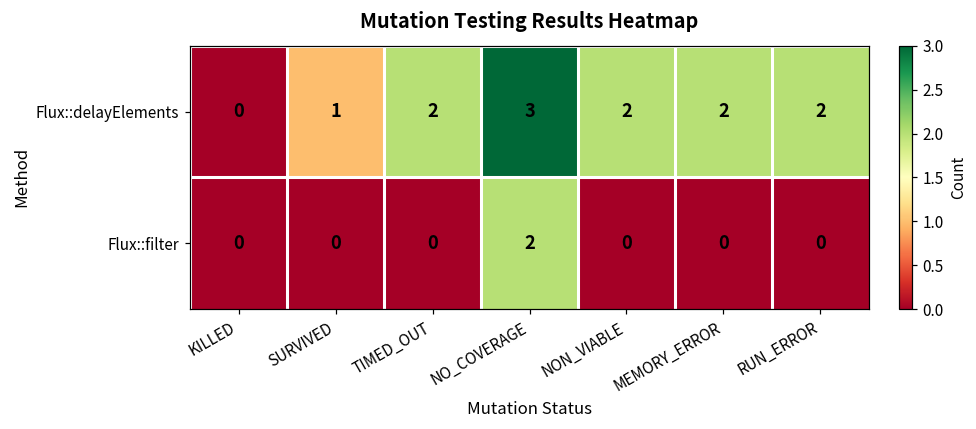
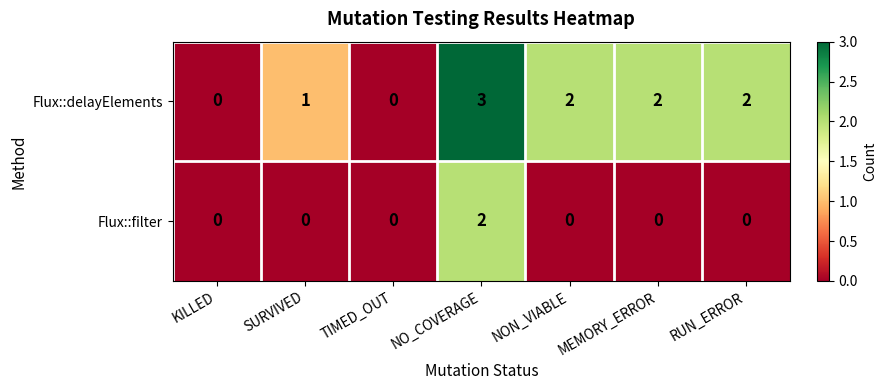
  {
    "Flux::delayElements": {
      "KILLED": 0,
      "SURVIVED": 1,
-     "TIMED_OUT": 2,
+     "TIMED_OUT": 0,
      "NO_COVERAGE": 3,
      "NON_VIABLE": 2,
      "MEMORY_ERROR": 2,
      "RUN_ERROR": 2
    },
    "Flux::filter": {
      "KILLED": 0,
      "SURVIVED": 0,
      "TIMED_OUT": 0,
      "NO_COVERAGE": 2,
      "NON_VIABLE": 0,
      "MEMORY_ERROR": 0,
      "RUN_ERROR": 0
    }
  }
